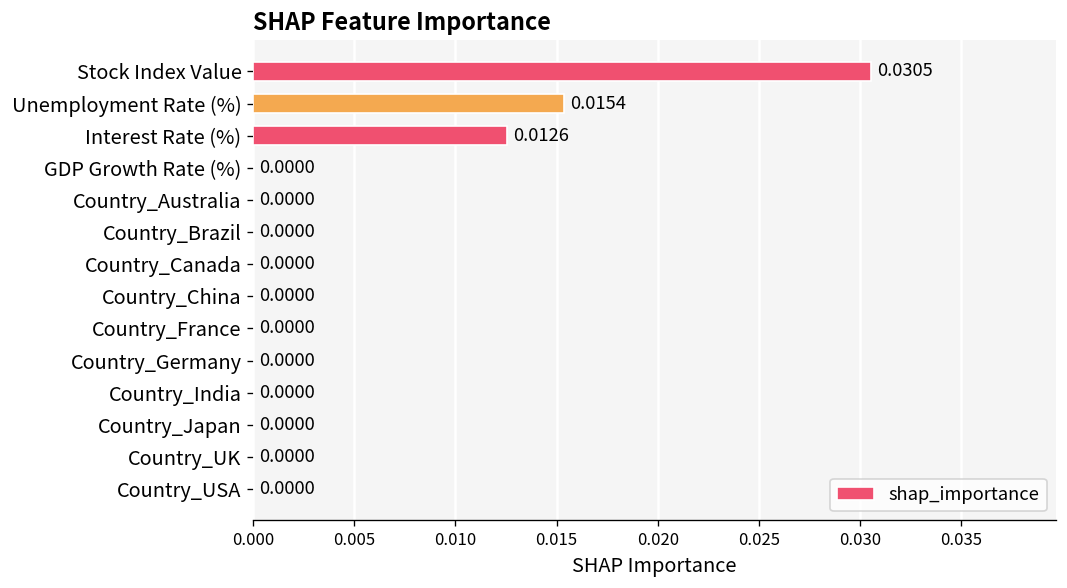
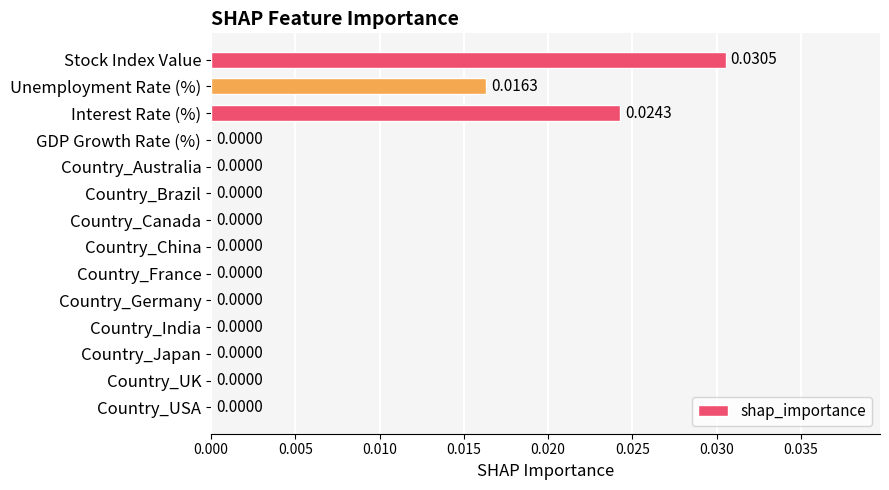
  {
    "Stock Index Value": 0.0305,
-   "Unemployment Rate (%)": 0.0154,
-   "Interest Rate (%)": 0.0126,
+   "Unemployment Rate (%)": 0.0163,
+   "Interest Rate (%)": 0.0243,
    "GDP Growth Rate (%)": 0.0000,
    "Country_Australia": 0.0000,
    "Country_Brazil": 0.0000,
    "Country_Canada": 0.0000,
    "Country_China": 0.0000,
    "Country_France": 0.0000,
    "Country_Germany": 0.0000,
    "Country_India": 0.0000,
    "Country_Japan": 0.0000,
    "Country_UK": 0.0000,
    "Country_USA": 0.0000
  }
